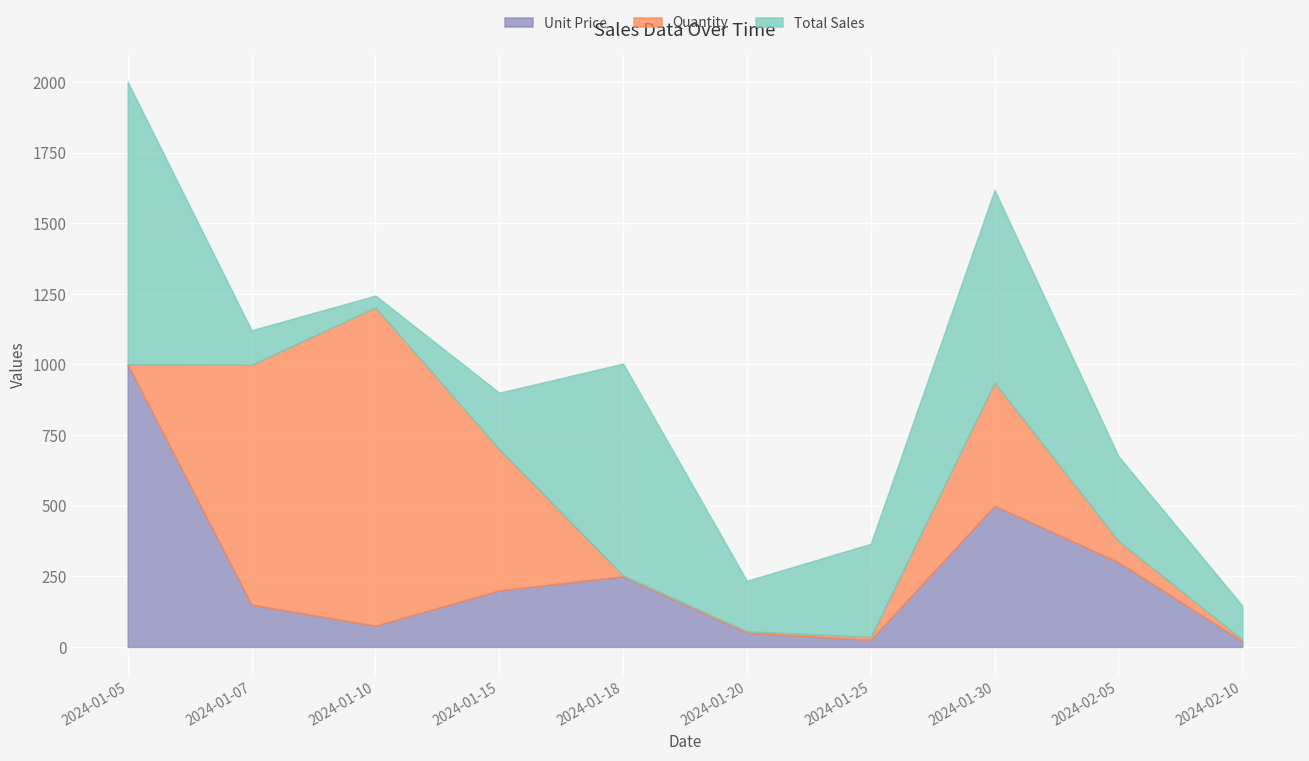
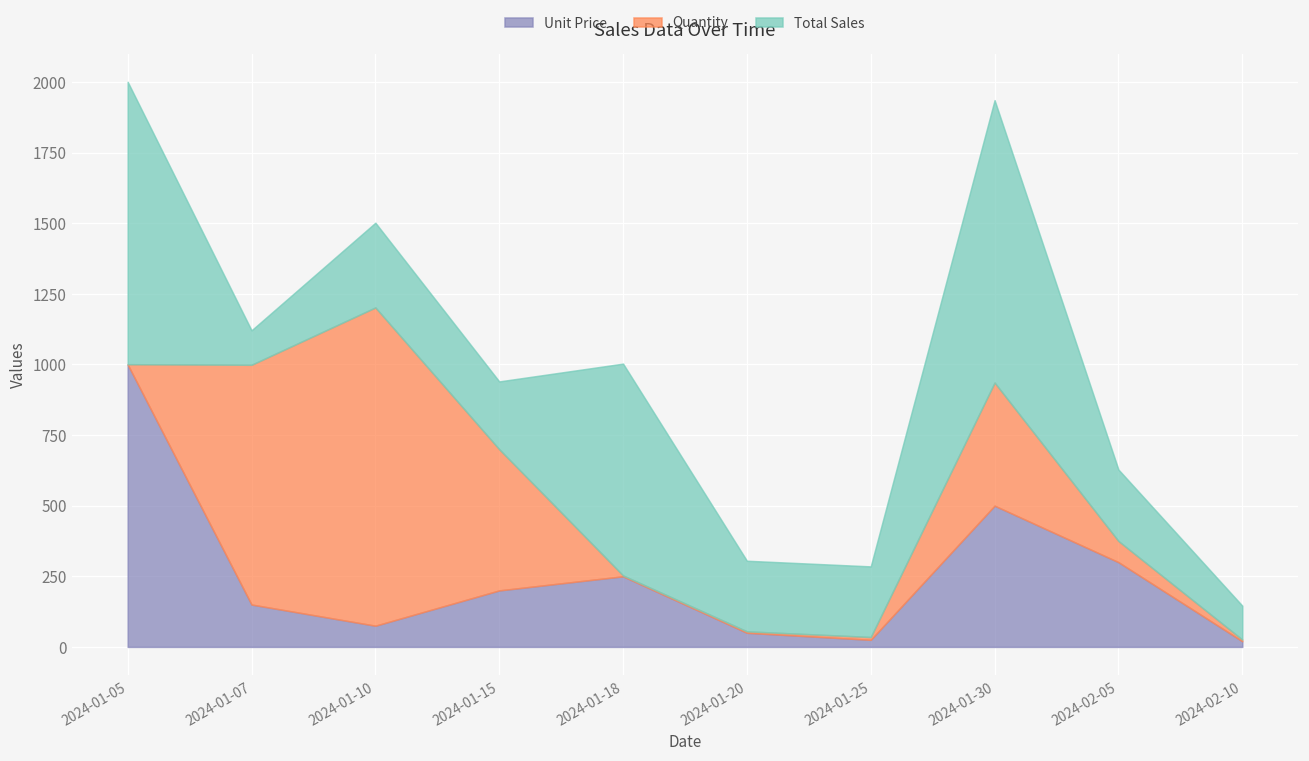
  {
    "Quantity": {
      "2024-01-07": 850,
      "2024-01-10": 1130,
      "2024-01-15": 500,
      "2024-01-30": 440,
      "2024-02-05": 80
    },
    "Total Sales": {
      "2024-01-05": 1000,
      "2024-01-07": 120,
-     "2024-01-10": 40,
-     "2024-01-15": 200,
+     "2024-01-10": 300,
+     "2024-01-15": 240,
      "2024-01-18": 750,
-     "2024-01-20": 180,
-     "2024-01-25": 330,
-     "2024-01-30": 680,
-     "2024-02-05": 300,
+     "2024-01-20": 250,
+     "2024-01-25": 250,
+     "2024-01-30": 1000,
+     "2024-02-05": 250,
      "2024-02-10": 120
    }
  }
